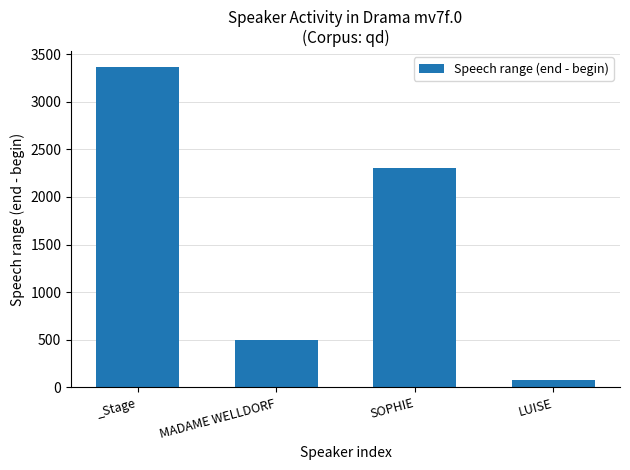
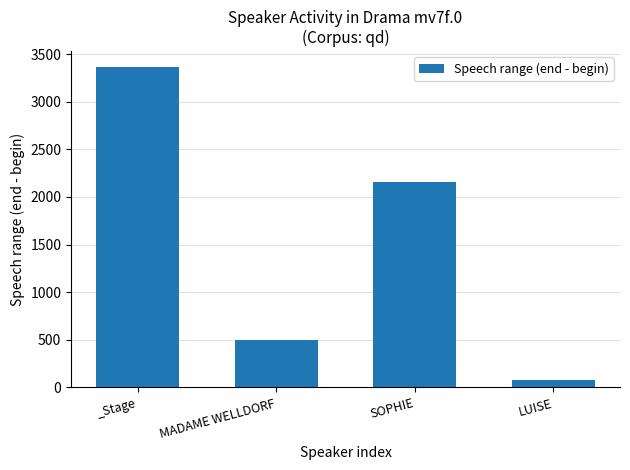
  {
    "_Stage": 3400,
    "MADAME WELLDORF": 500,
-   "SOPHIE": 2300,
+   "SOPHIE": 2200,
    "LUISE": 100
  }
